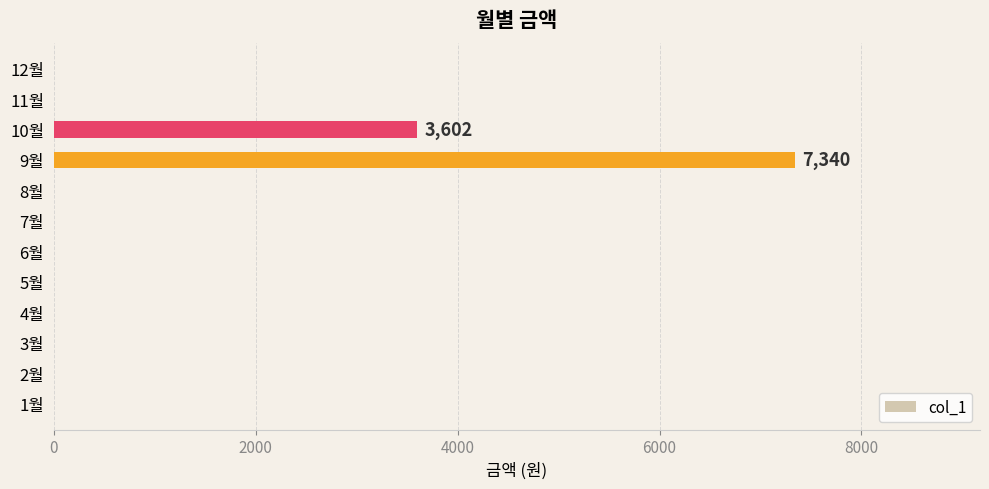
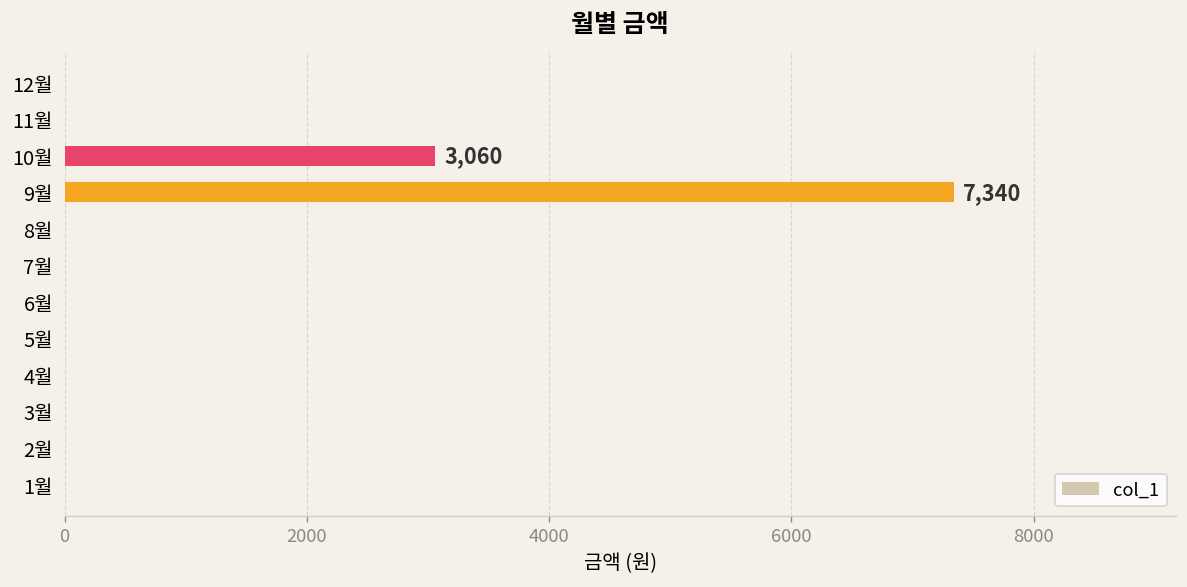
  {
-   "10월": "3,602",
+   "10월": "3,060",
    "9월": "7,340"
  }
